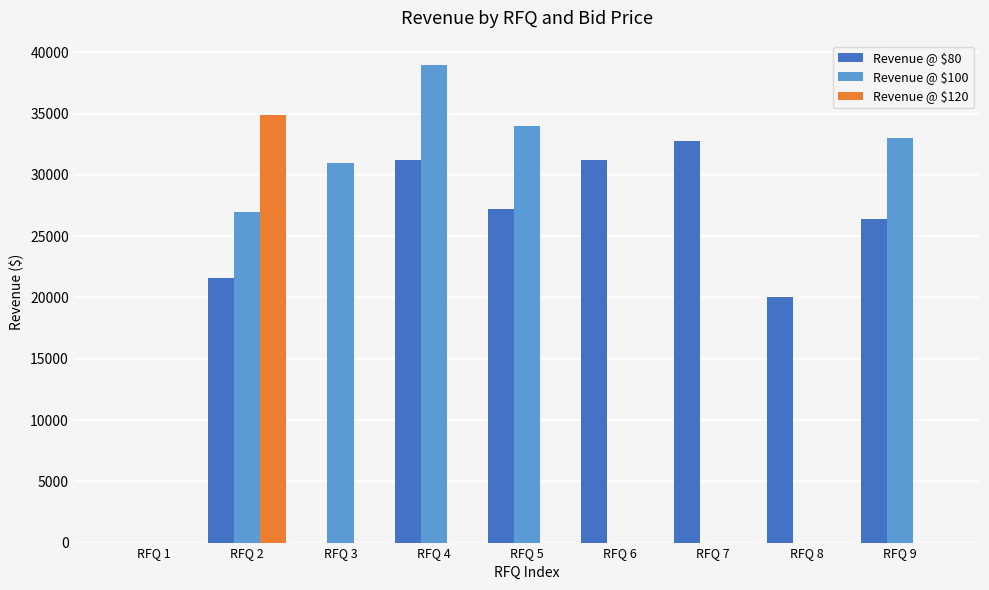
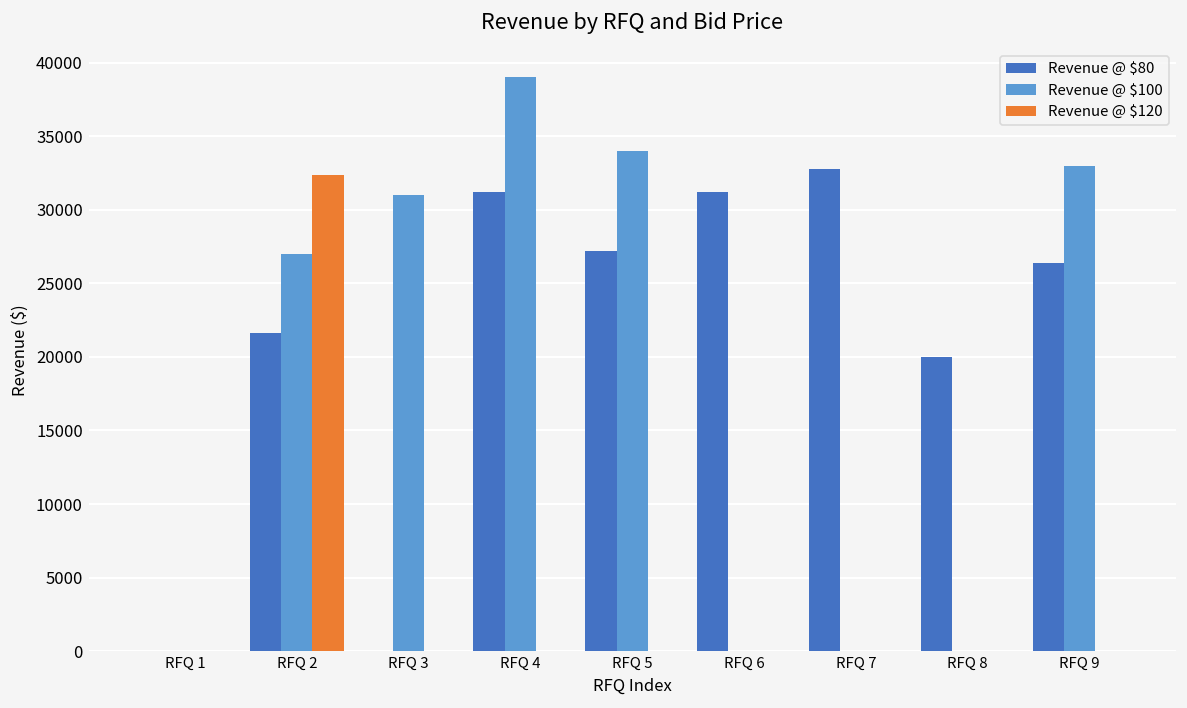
  {
    "Revenue @ $120": {
      "RFQ 1": 0,
-     "RFQ 2": 34800,
+     "RFQ 2": 32400,
      "RFQ 3": 0,
      "RFQ 4": 0,
      "RFQ 5": 0,
      "RFQ 6": 0,
      "RFQ 7": 0,
      "RFQ 8": 0,
      "RFQ 9": 0
    }
  }
